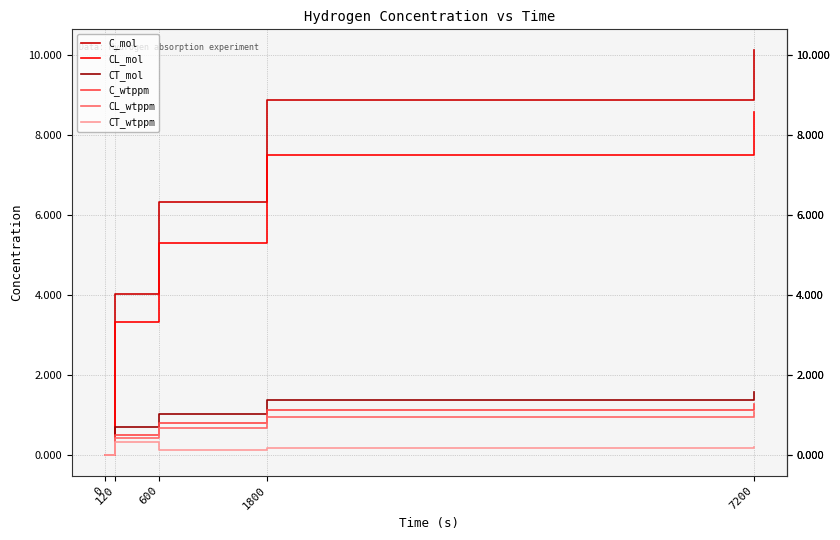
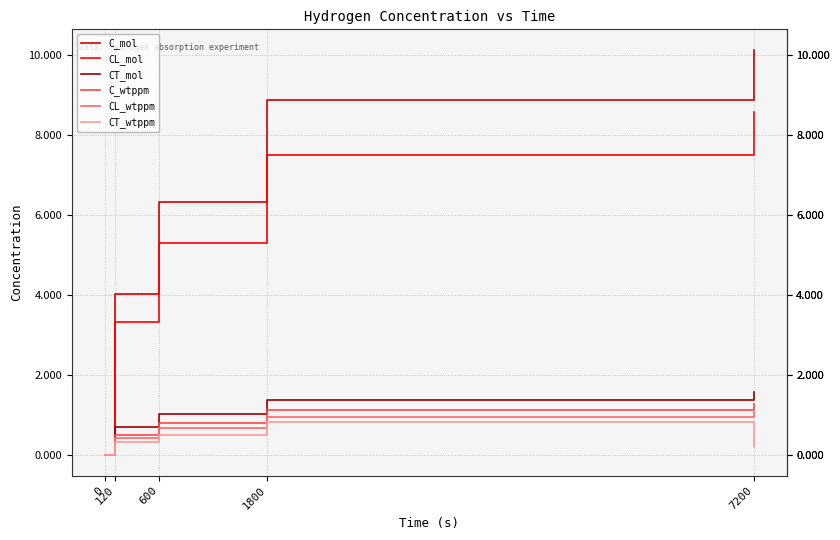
  {
    "CT_wtppm": {
      "120": 0.3,
-     "600": 0.1,
-     "1800": 0.2,
+     "600": 0.5,
+     "1800": 0.8,
      "7200": 0.2
    }
  }
